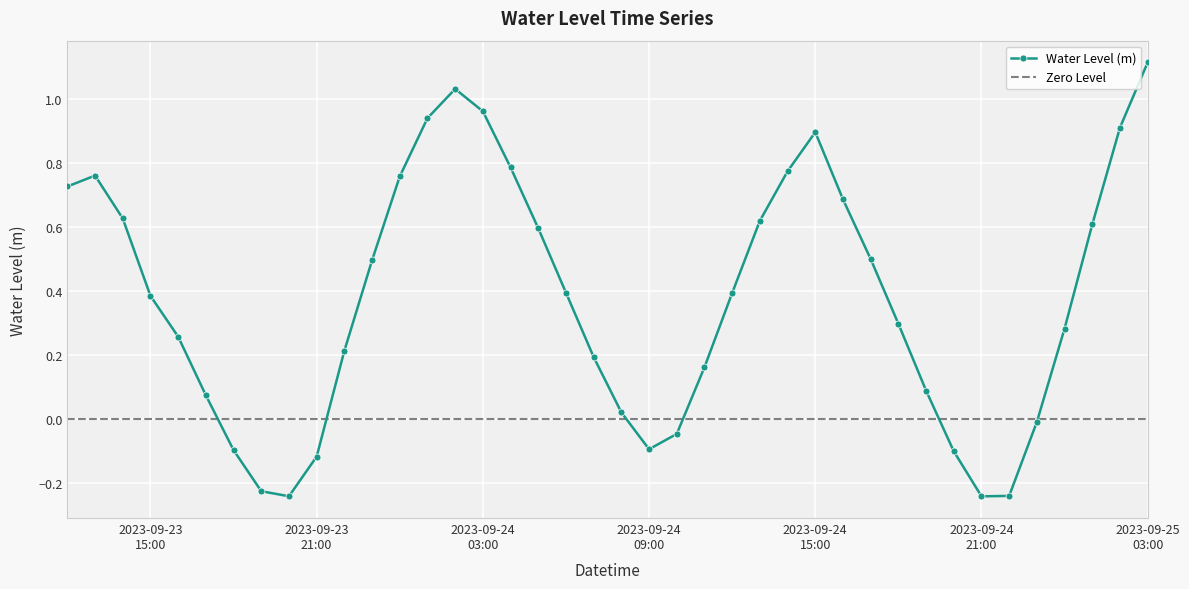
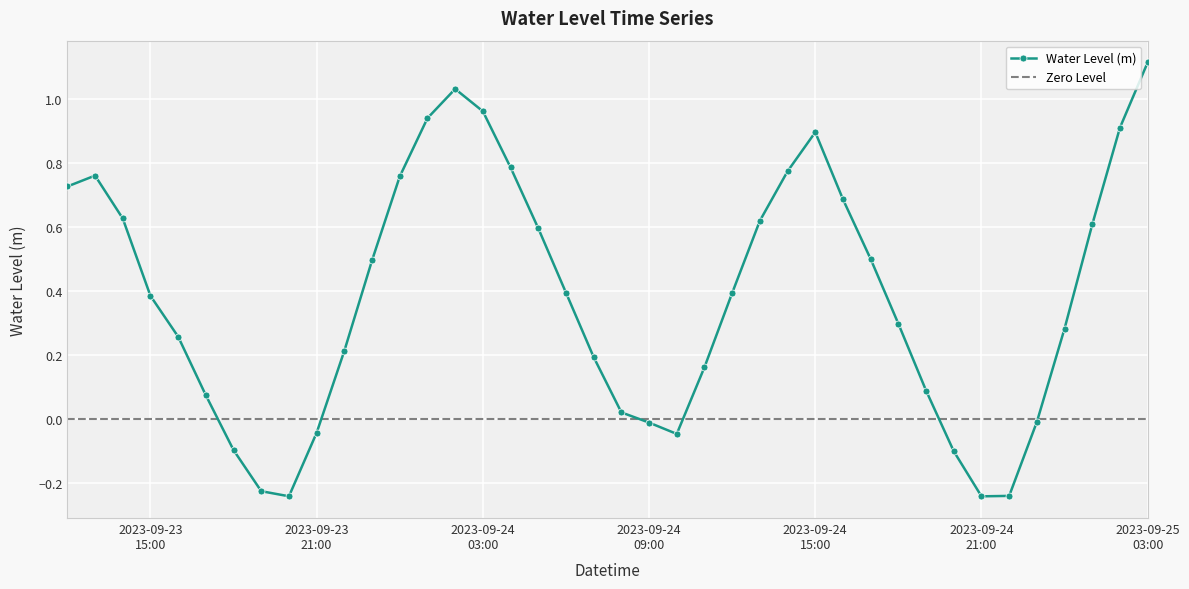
  {
    "2023-09-23 15:00": 0.38,
-   "2023-09-23 21:00": -0.12,
+   "2023-09-23 21:00": -0.04,
    "2023-09-24 03:00": 0.96,
-   "2023-09-24 09:00": -0.09,
+   "2023-09-24 09:00": -0.01,
    "2023-09-24 15:00": 0.90,
    "2023-09-24 21:00": -0.24,
    "2023-09-25 03:00": 1.11
  }
